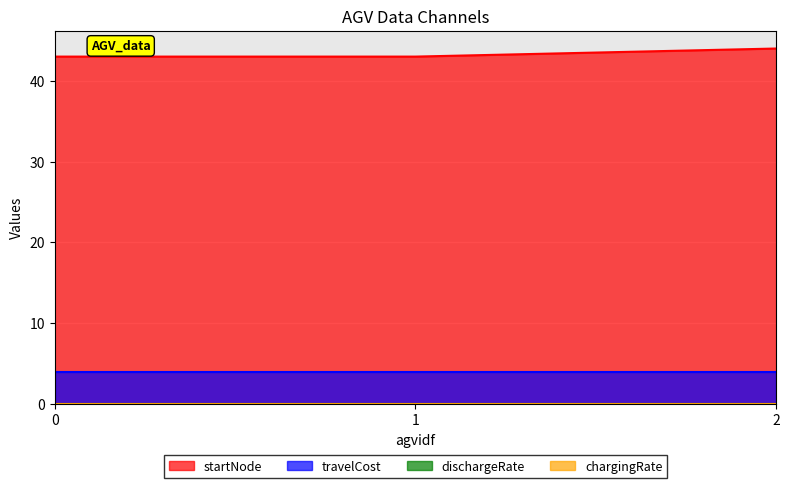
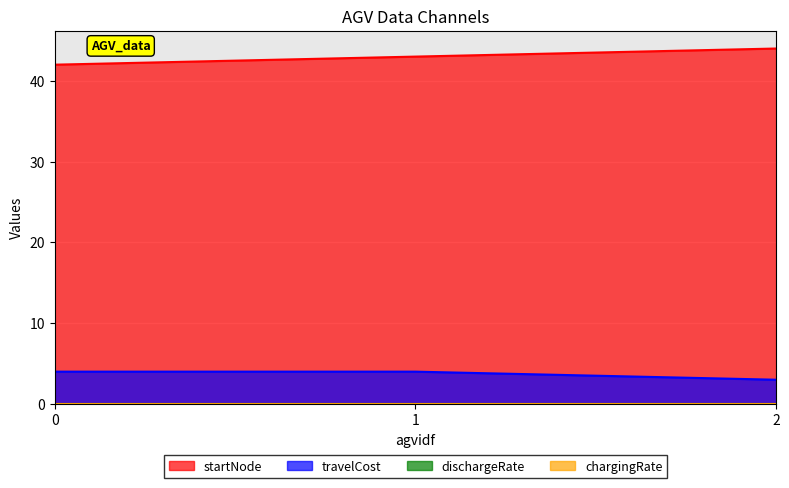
  {
    "startNode": {
-     "0": 43,
+     "0": 42,
      "1": 43,
      "2": 44
    },
    "travelCost": {
      "0": 4,
      "1": 4,
-     "2": 4
+     "2": 3
    },
    "chargingRate": {
      "0": 0,
      "1": 0,
      "2": 0
    }
  }
